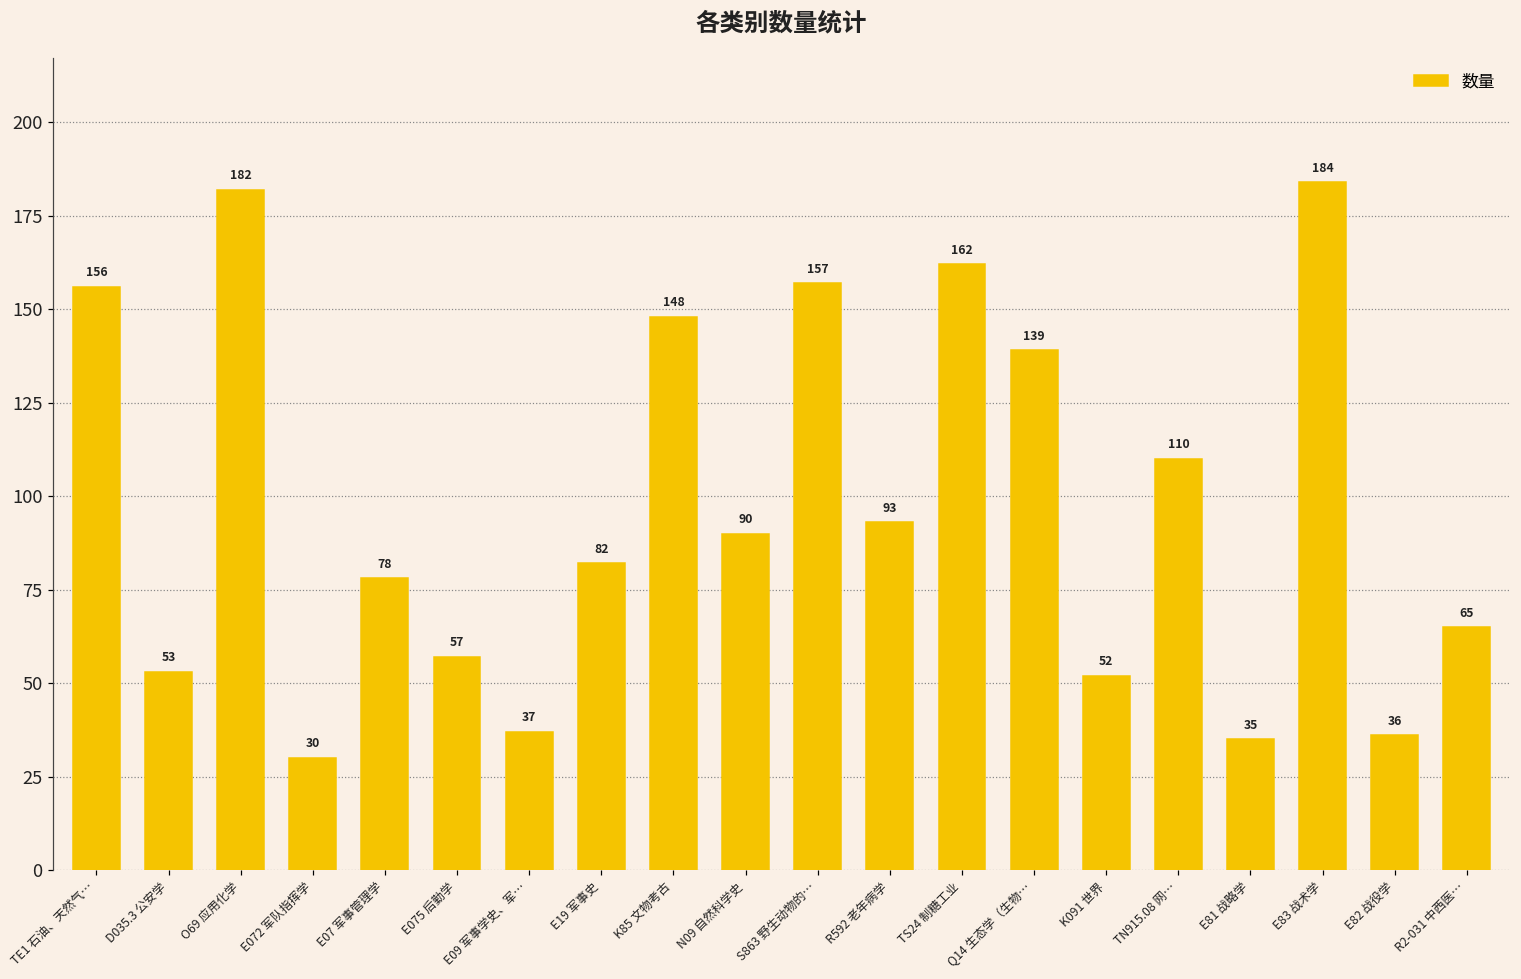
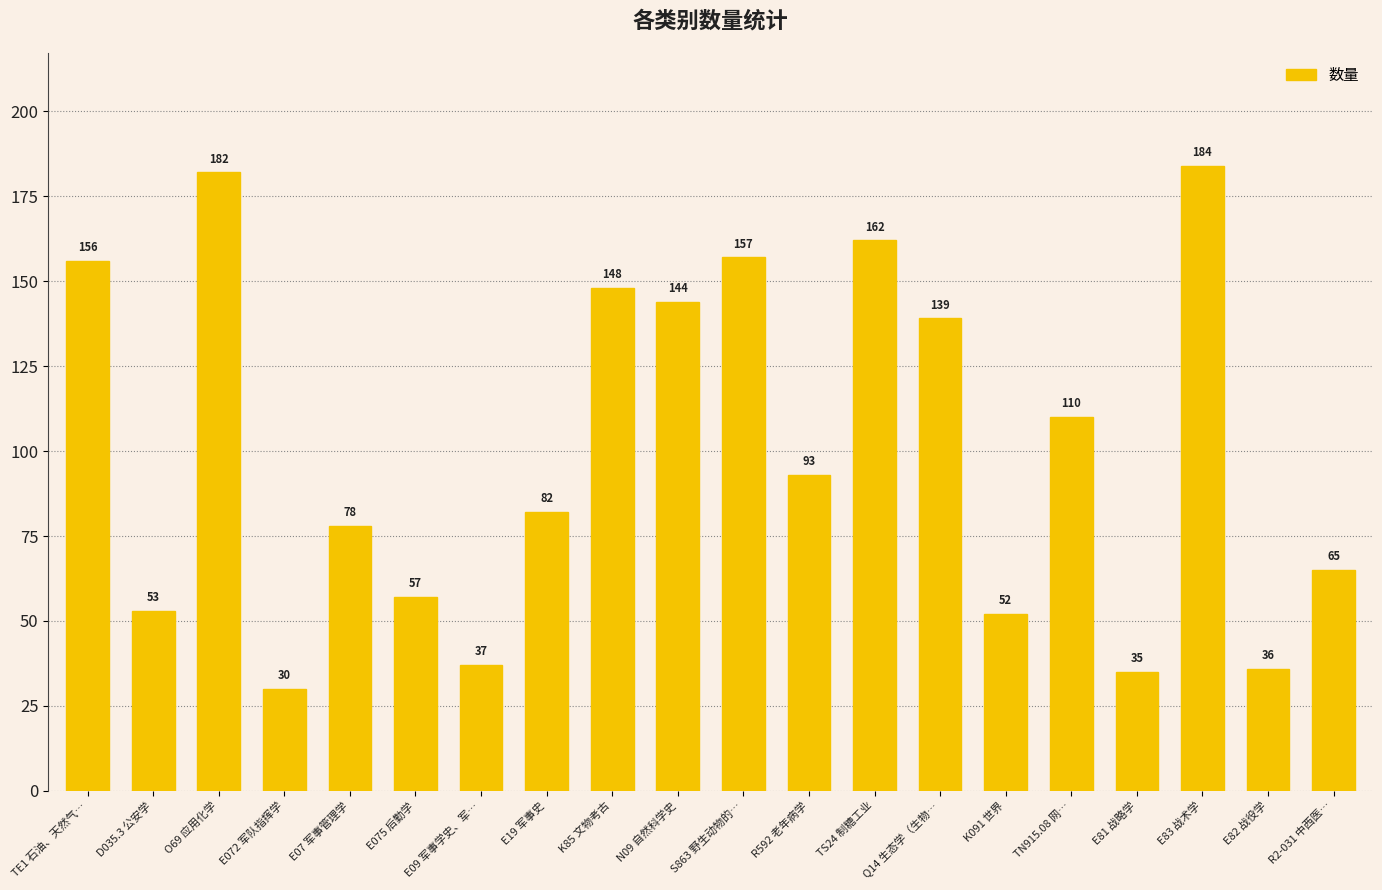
  {
    "TE1 石油、天然气…": 156,
    "D035.3 公安学": 53,
    "O69 应用化学": 182,
    "E072 军队指挥学": 30,
    "E07 军事管理学": 78,
    "E075 后勤学": 57,
    "E09 军事学史、军…": 37,
    "E19 军事史": 82,
    "K85 文物考古": 148,
-   "N09 自然科学史": 90,
+   "N09 自然科学史": 144,
    "S863 野生动物的…": 157,
    "R592 老年病学": 93,
    "TS24 制糖工业": 162,
    "Q14 生态学（生物…": 139,
    "K091 世界": 52,
    "TN915.08 网…": 110,
    "E81 战略学": 35,
    "E83 战术学": 184,
    "E82 战役学": 36,
    "R2-031 中西医…": 65
  }
